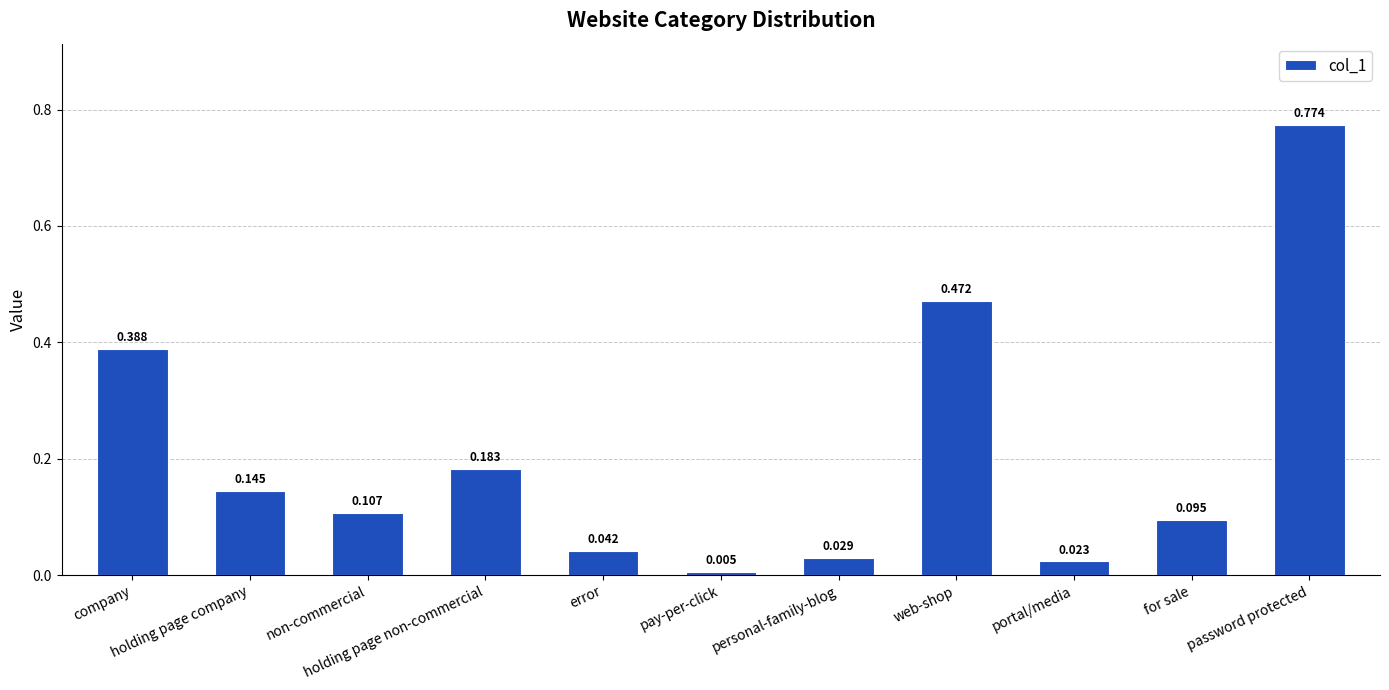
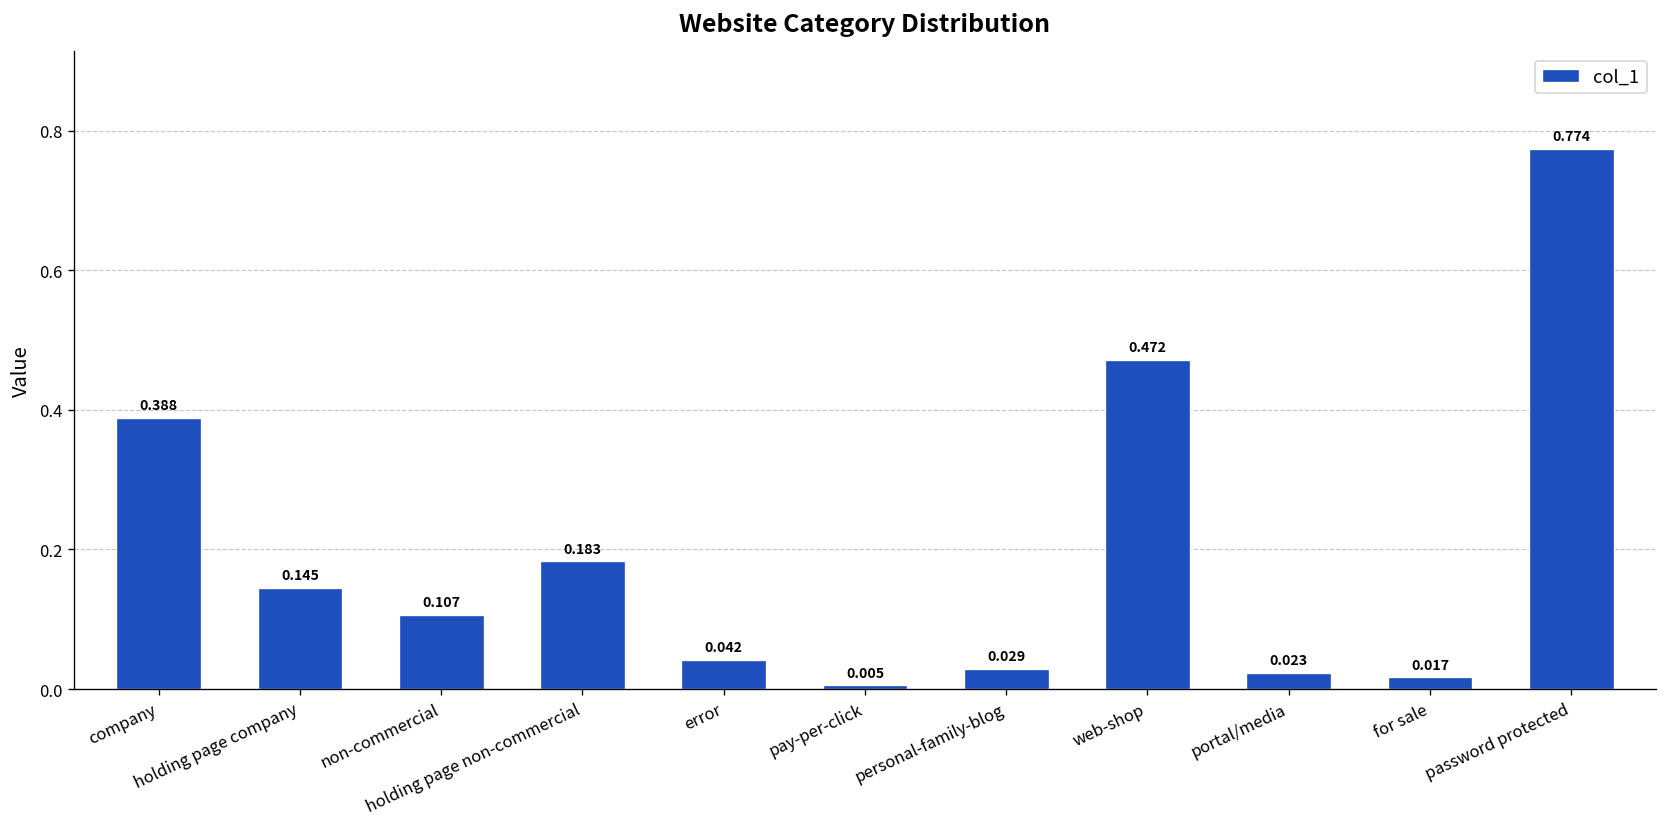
  {
    "company": 0.388,
    "holding page company": 0.145,
    "non-commercial": 0.107,
    "holding page non-commercial": 0.183,
    "error": 0.042,
    "pay-per-click": 0.005,
    "personal-family-blog": 0.029,
    "web-shop": 0.472,
    "portal/media": 0.023,
-   "for sale": 0.095,
+   "for sale": 0.017,
    "password protected": 0.774
  }
